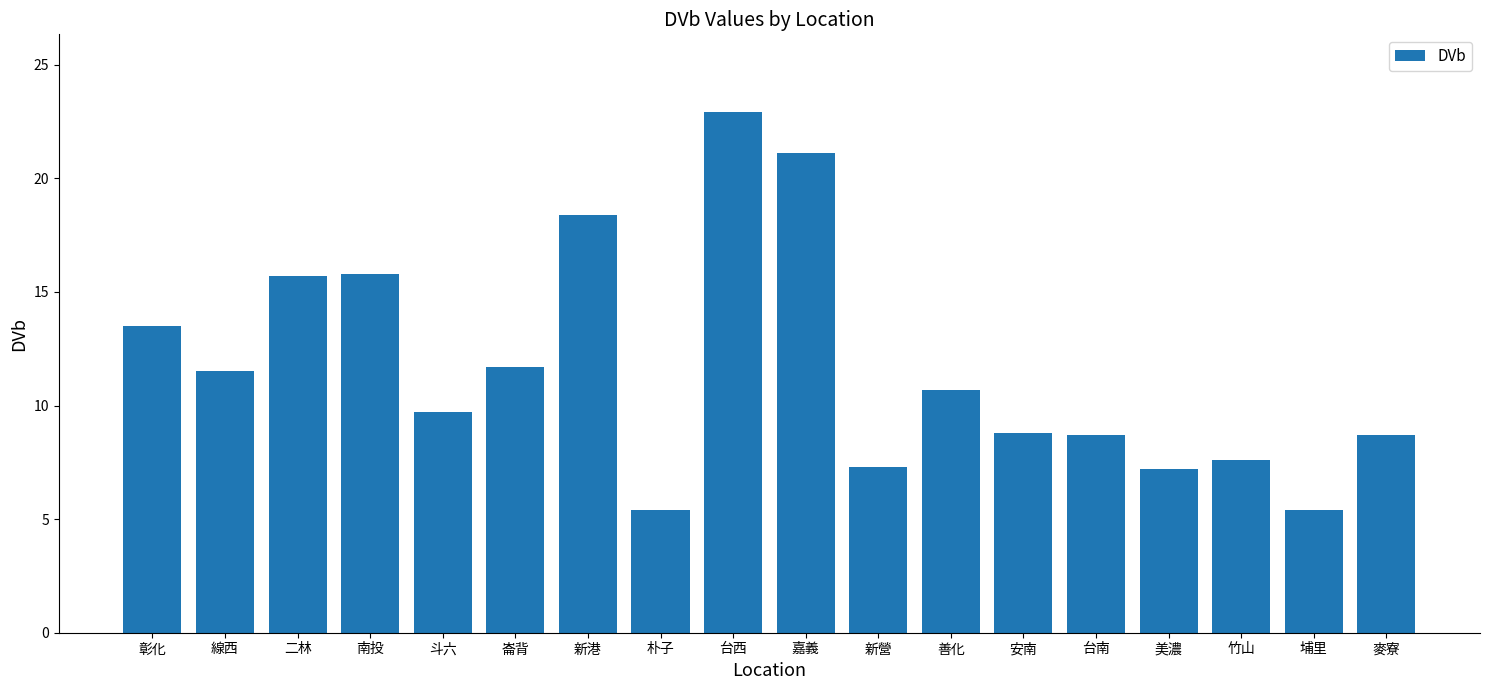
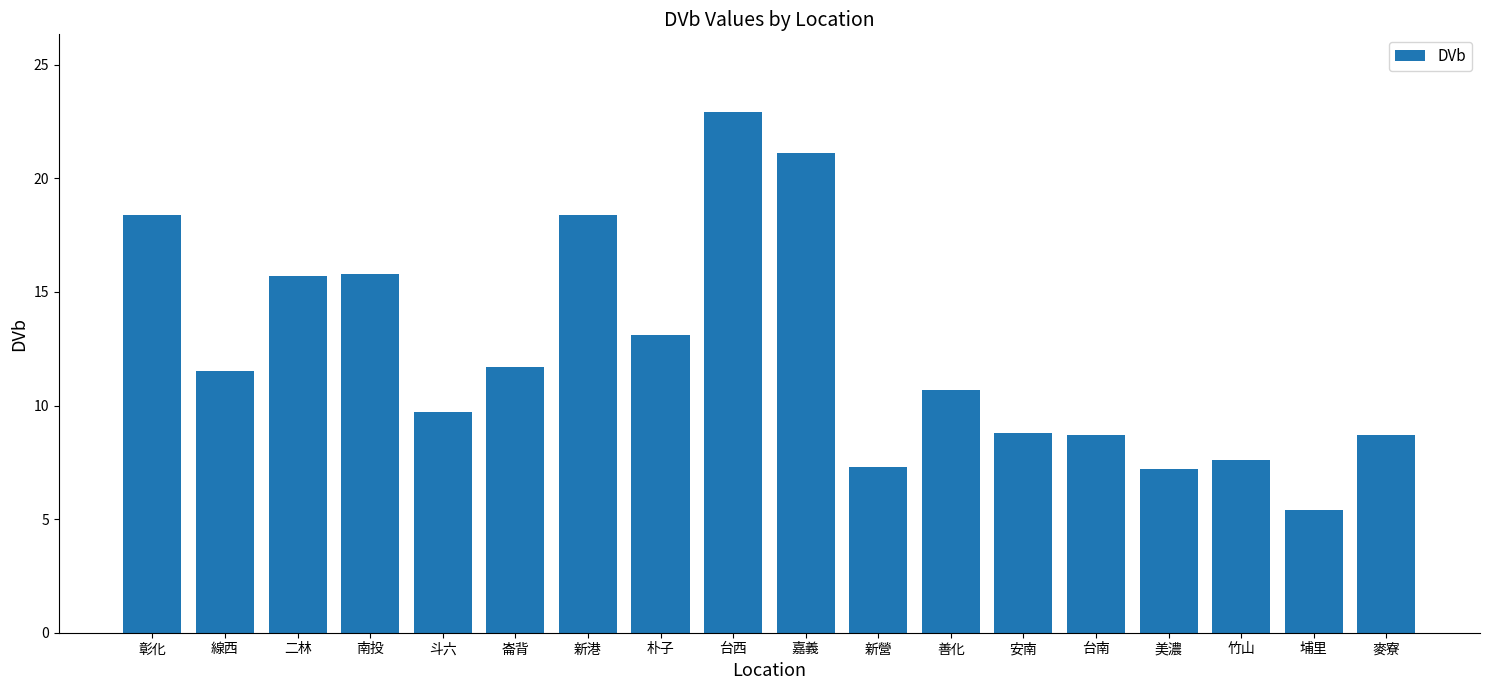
  {
-   "彰化": 13.5,
+   "彰化": 18.4,
    "線西": 11.5,
    "二林": 15.7,
    "南投": 15.8,
    "斗六": 9.7,
    "崙背": 11.7,
    "新港": 18.4,
-   "朴子": 5.4,
+   "朴子": 13.1,
    "台西": 22.9,
    "嘉義": 21.1,
    "新營": 7.3,
    "善化": 10.7,
    "安南": 8.8,
    "台南": 8.7,
    "美濃": 7.2,
    "竹山": 7.6,
    "埔里": 5.4,
    "麥寮": 8.7
  }
